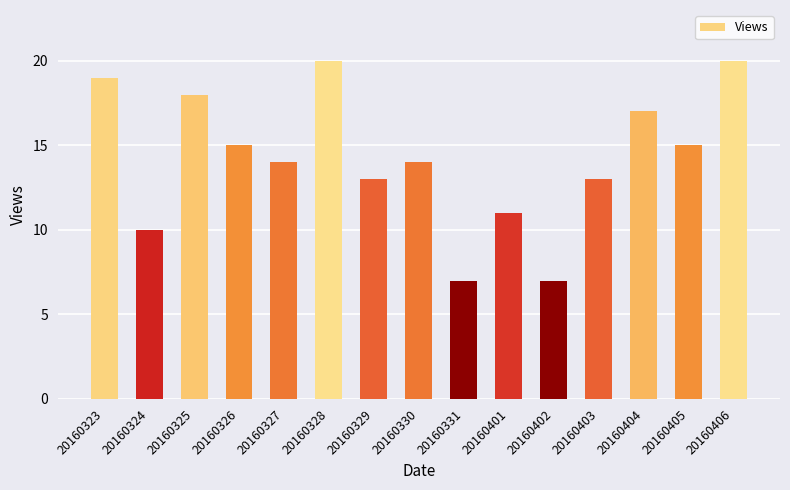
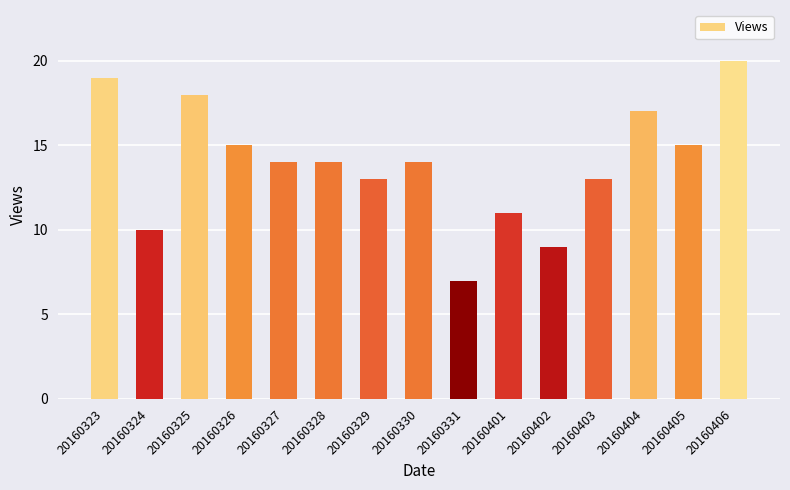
  {
    "20160323": 19,
    "20160324": 10,
    "20160325": 18,
    "20160326": 15,
    "20160327": 14,
-   "20160328": 20,
+   "20160328": 14,
    "20160329": 13,
    "20160330": 14,
    "20160331": 7,
    "20160401": 11,
-   "20160402": 7,
+   "20160402": 9,
    "20160403": 13,
    "20160404": 17,
    "20160405": 15,
    "20160406": 20
  }
